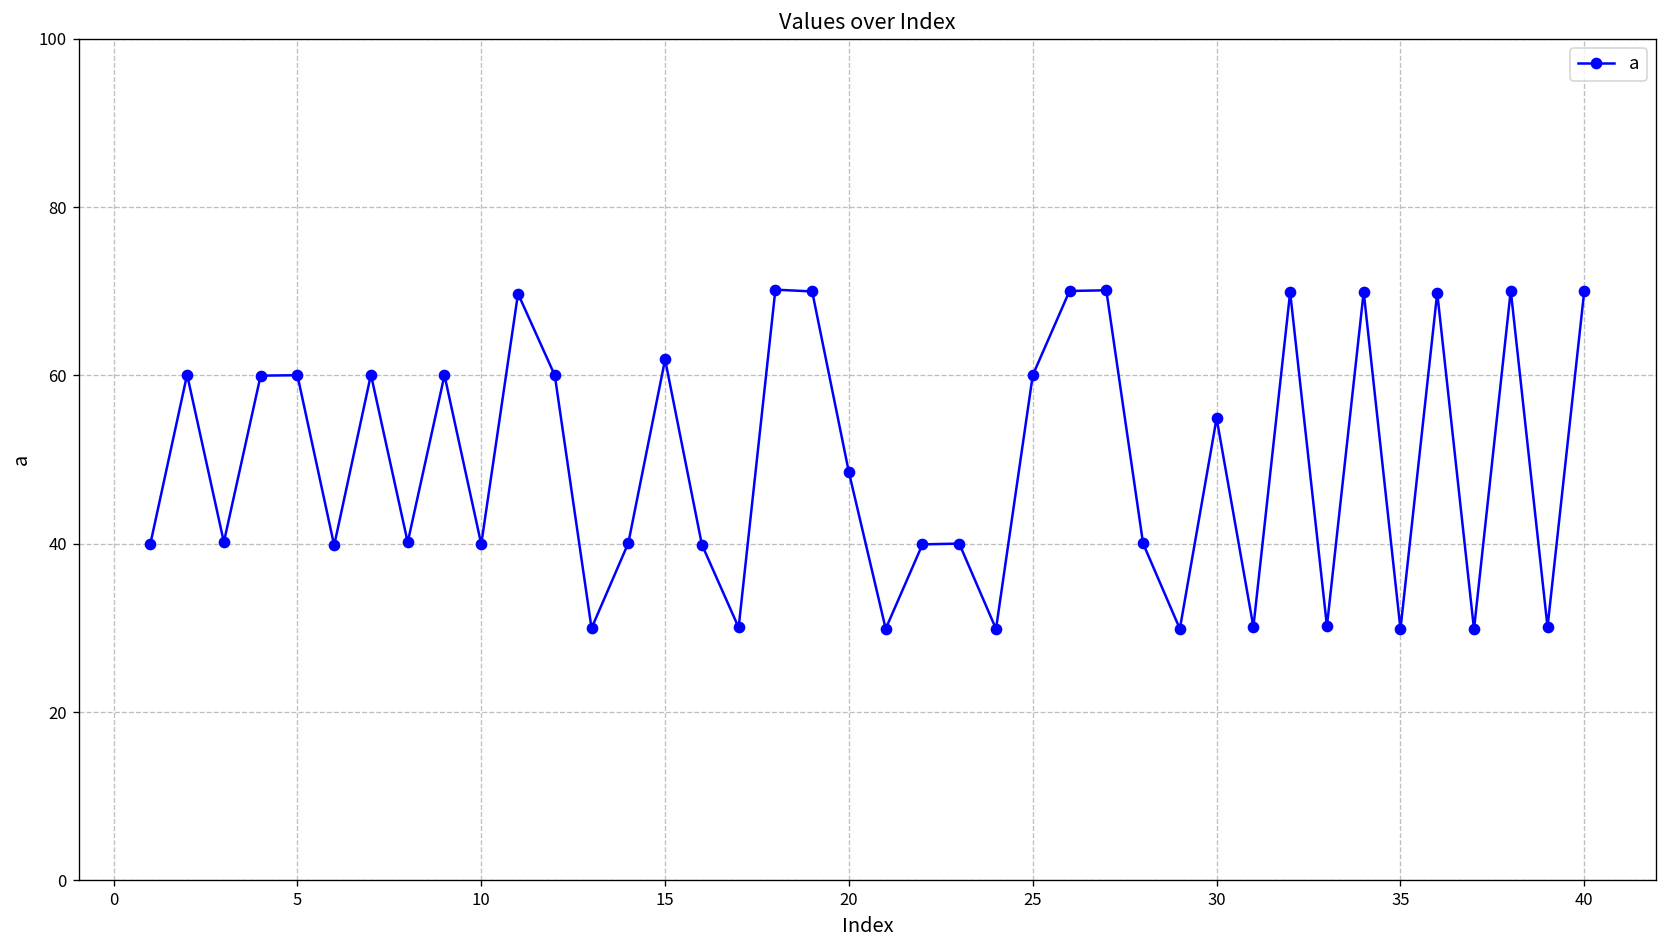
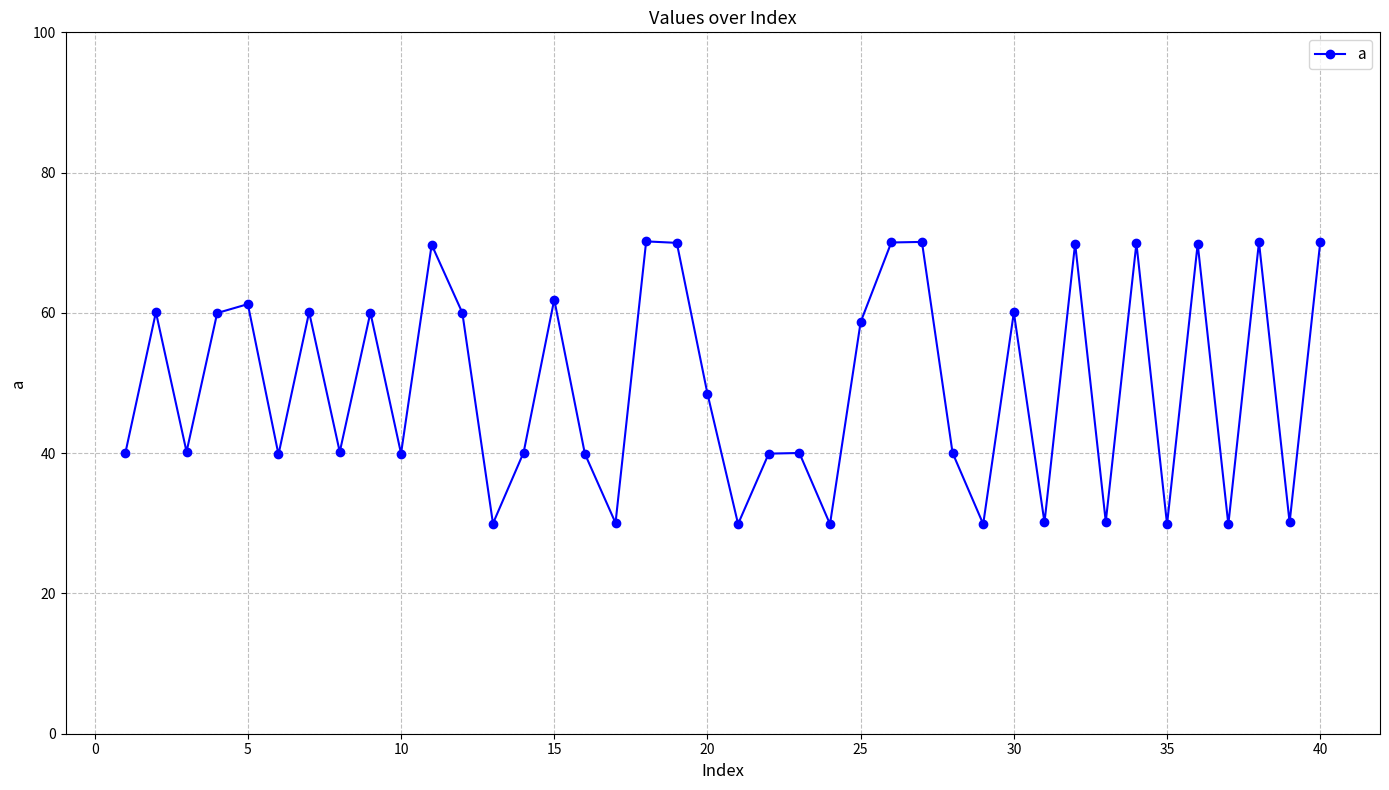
  {
-   "5": 60,
+   "5": 61,
    "10": 40,
    "15": 62,
    "20": 48,
-   "25": 60,
-   "30": 55,
+   "25": 59,
+   "30": 60,
    "35": 30,
    "40": 70
  }
